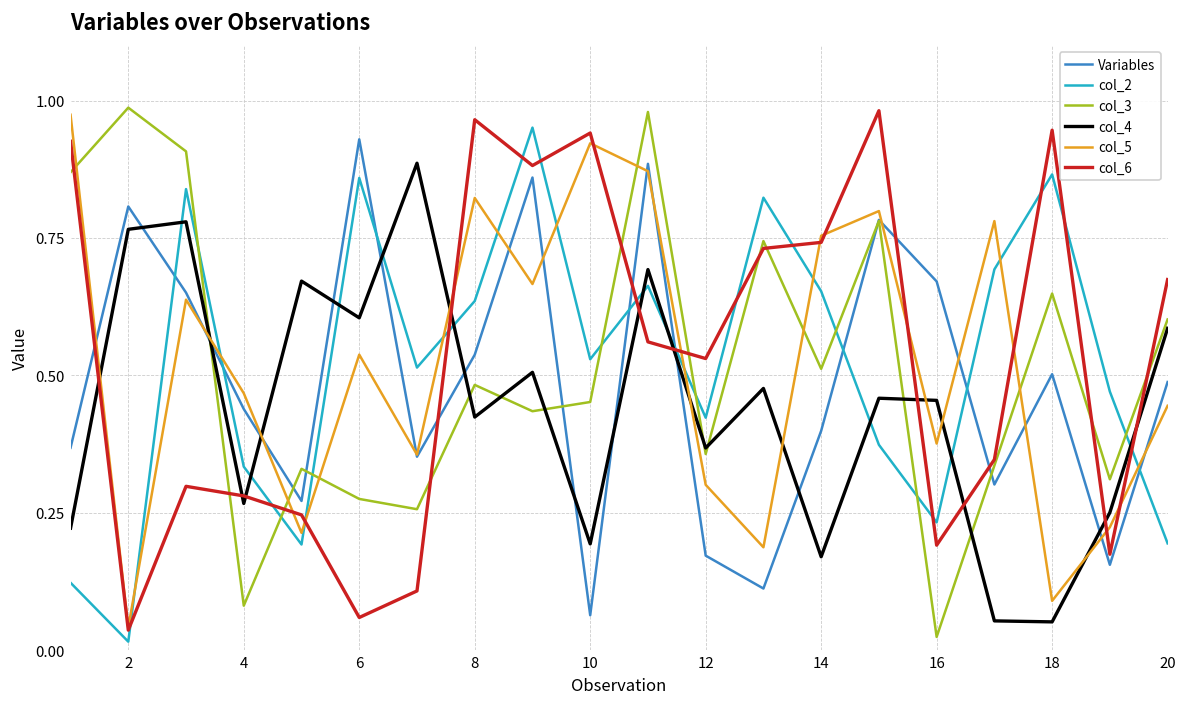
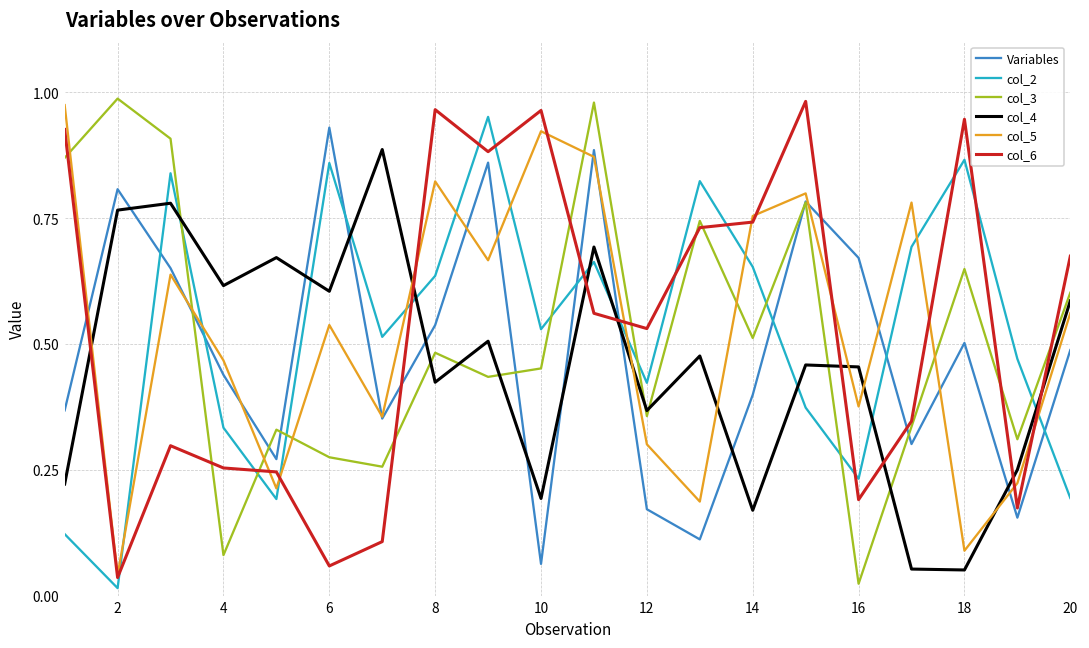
  {
    "col_3": {
      "2": 0.99,
      "4": 0.08,
      "6": 0.28,
      "8": 0.48,
      "10": 0.45,
      "12": 0.36,
      "14": 0.51,
      "16": 0.02,
      "18": 0.65,
      "20": 0.60
    },
    "col_4": {
      "2": 0.77,
-     "4": 0.27,
+     "4": 0.62,
      "6": 0.60,
      "8": 0.42,
      "10": 0.19,
      "12": 0.37,
      "14": 0.17,
      "16": 0.45,
      "18": 0.05,
      "20": 0.59
    },
    "col_5": {
      "4": 0.47,
      "6": 0.54,
      "8": 0.82,
      "10": 0.92,
      "12": 0.30,
      "14": 0.75,
      "16": 0.38,
      "18": 0.09,
-     "20": 0.44
+     "20": 0.56
    },
    "col_6": {
-     "4": 0.28,
+     "4": 0.25,
      "6": 0.06,
      "8": 0.97,
-     "10": 0.94,
+     "10": 0.96,
      "12": 0.53,
      "14": 0.74,
      "16": 0.19,
      "18": 0.95,
      "20": 0.67
    }
  }
